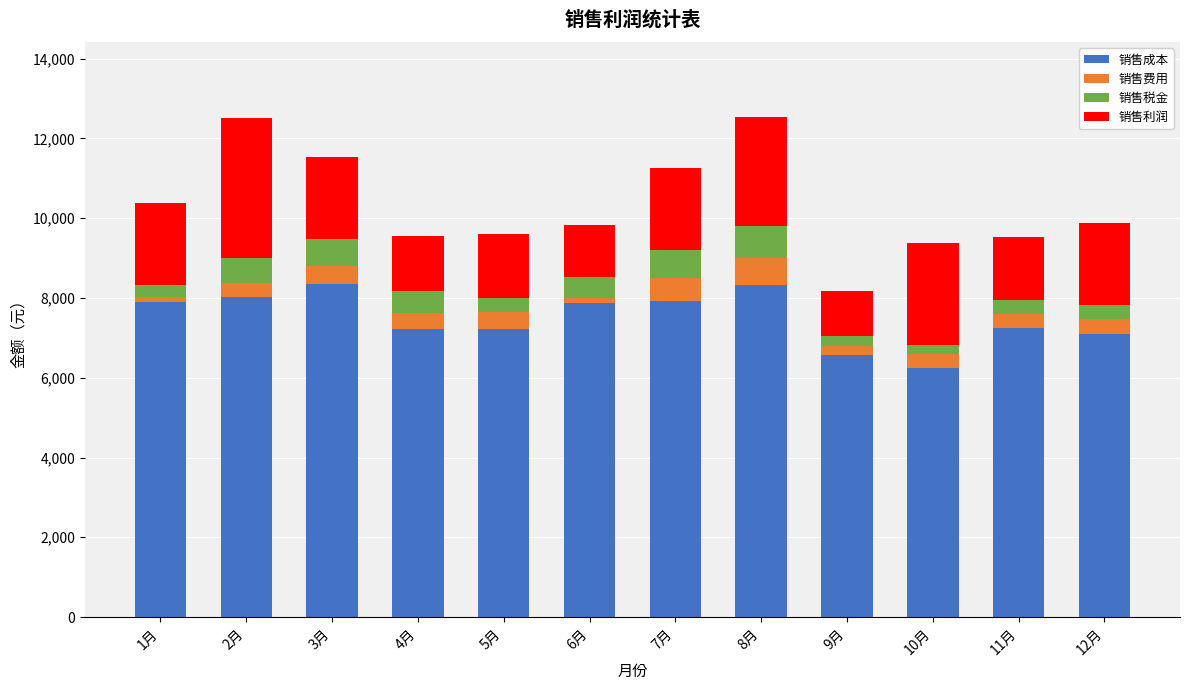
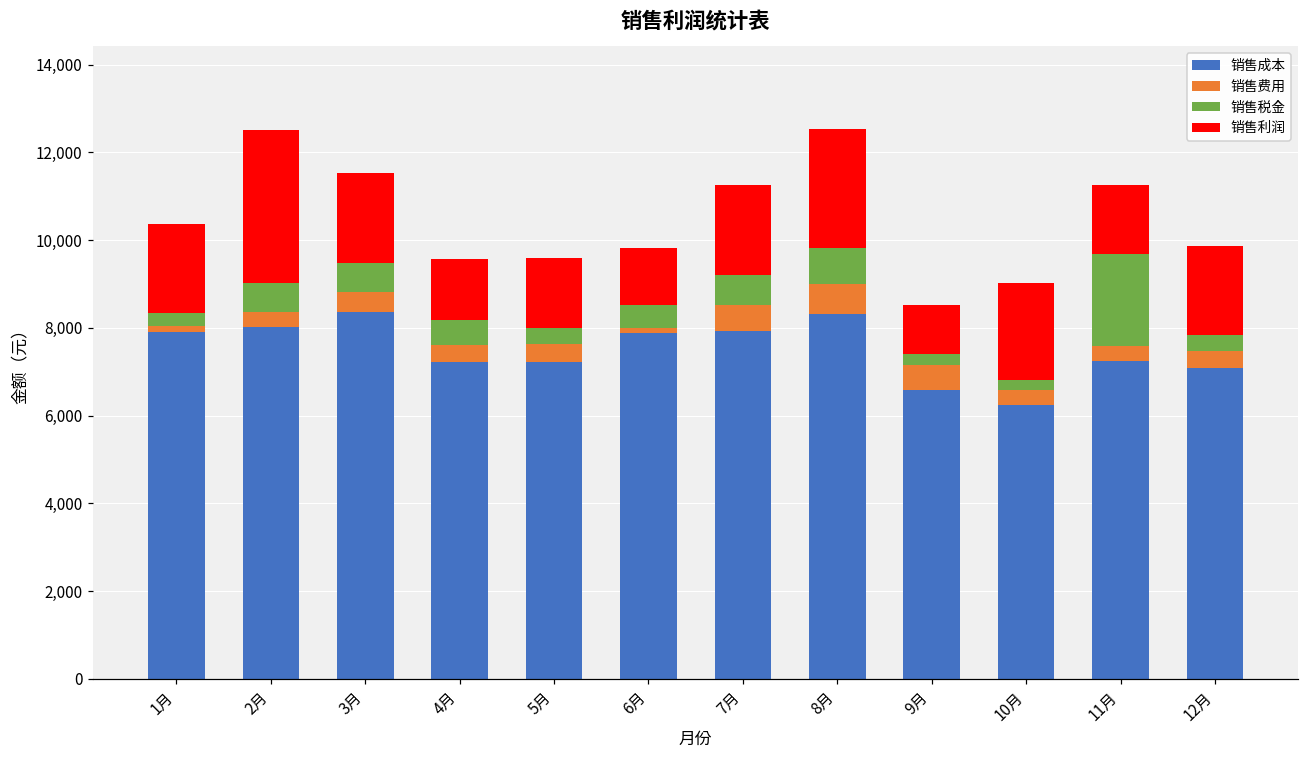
  {
    "销售成本": {
      "1月": "7,900",
      "2月": "8,000",
      "3月": "8,400",
      "4月": "7,200",
      "5月": "7,200",
      "6月": "7,900",
      "7月": "7,900",
      "8月": "8,300",
      "9月": "6,600",
      "10月": "6,200",
      "11月": "7,300",
      "12月": "7,100"
    },
    "销售费用": {
      "1月": "100",
      "2月": "400",
      "3月": "500",
      "4月": "400",
      "5月": "400",
      "6月": "100",
      "7月": "600",
      "8月": "700",
-     "9月": "200",
+     "9月": "600",
      "10月": "400",
      "11月": "300",
      "12月": "400"
    },
    "销售税金": {
      "1月": "300",
      "2月": "600",
      "3月": "700",
      "4月": "600",
      "5月": "400",
      "6月": "500",
      "7月": "700",
      "8月": "800",
      "9月": "200",
      "10月": "200",
-     "11月": "400",
+     "11月": "2,100",
      "12月": "400"
    },
    "销售利润": {
      "1月": "2,000",
      "2月": "3,500",
      "3月": "2,100",
      "4月": "1,400",
      "5月": "1,600",
      "6月": "1,300",
      "7月": "2,000",
      "8月": "2,700",
      "9月": "1,100",
-     "10月": "2,600",
+     "10月": "2,200",
      "11月": "1,600",
      "12月": "2,000"
    }
  }
